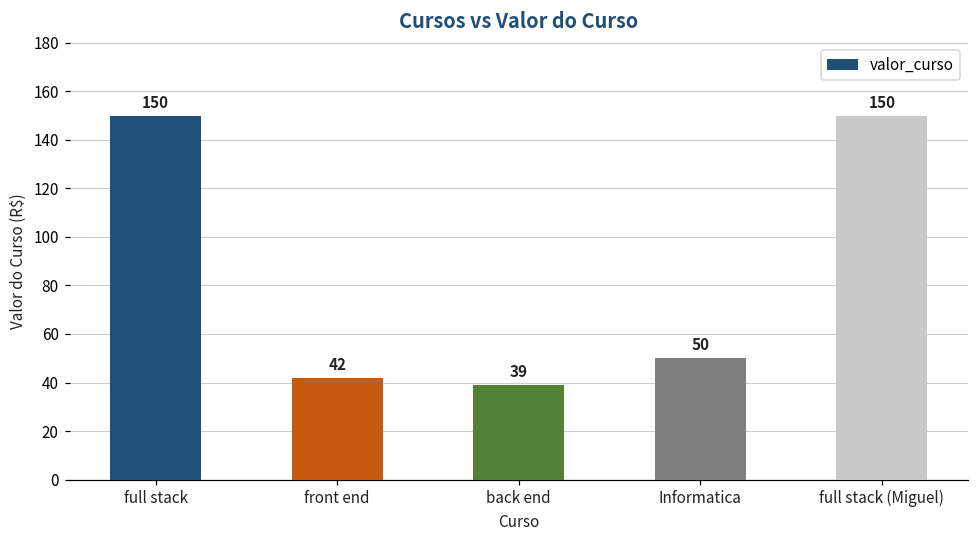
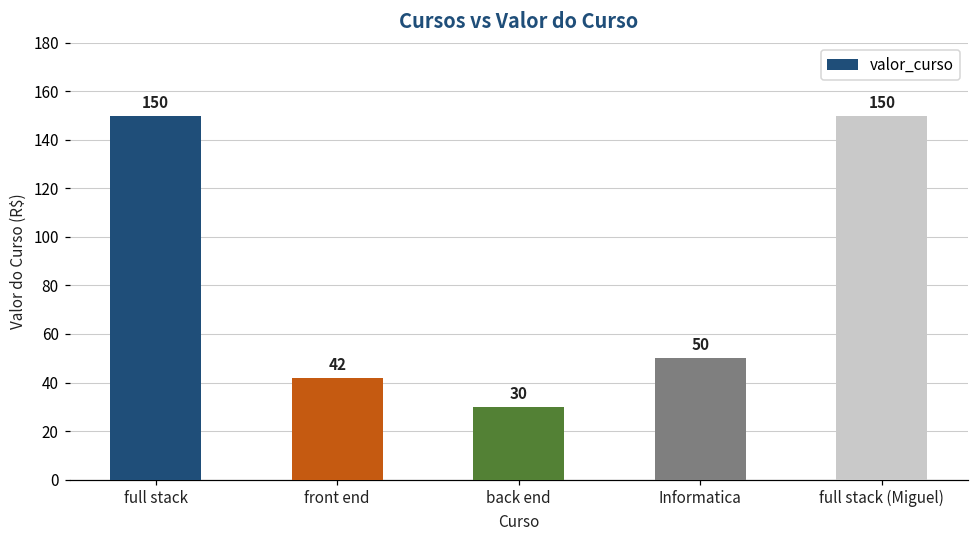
  {
    "full stack": 150,
    "front end": 42,
-   "back end": 39,
+   "back end": 30,
    "Informatica": 50,
    "full stack (Miguel)": 150
  }
